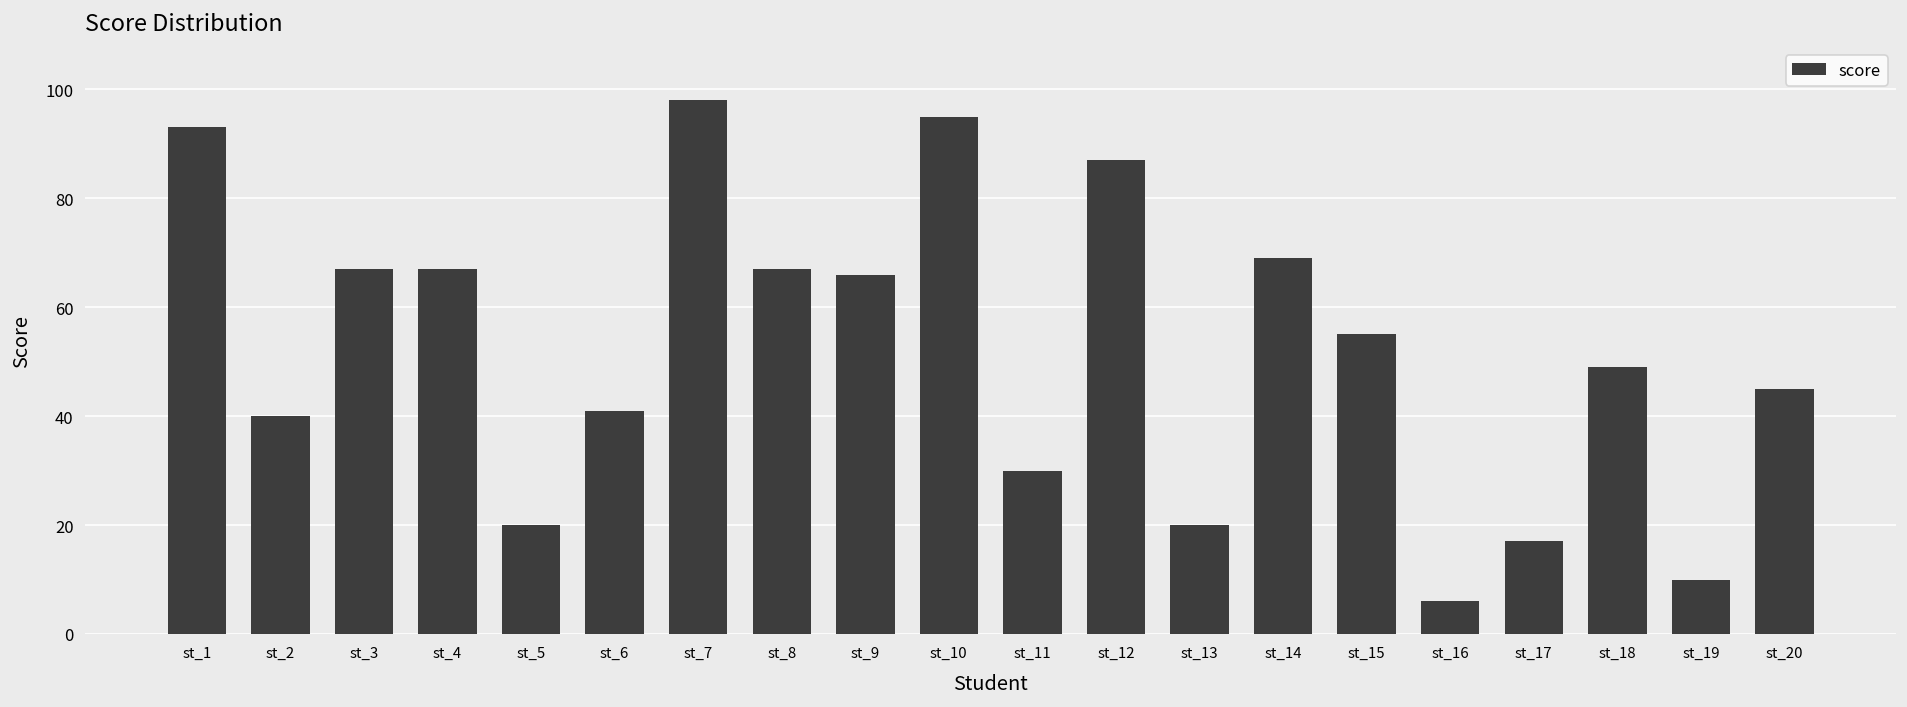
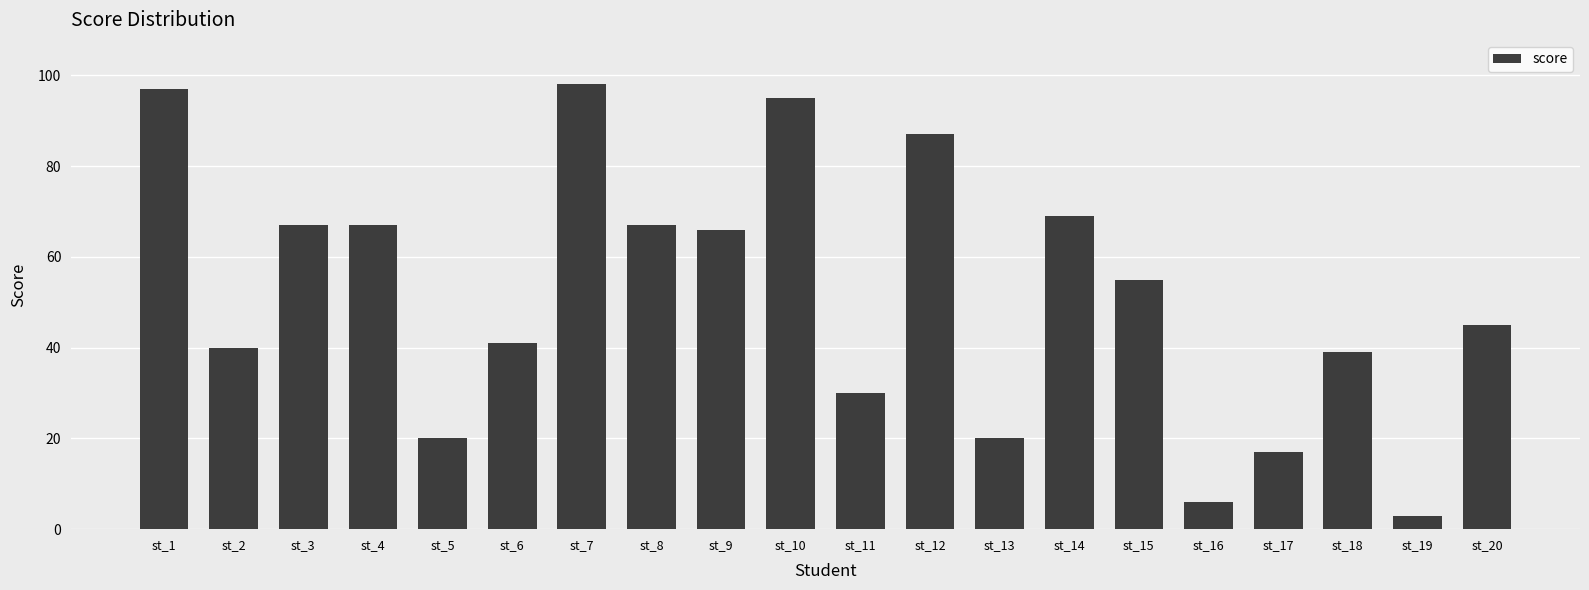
  {
-   "st_1": 93,
+   "st_1": 97,
    "st_2": 40,
    "st_3": 67,
    "st_4": 67,
    "st_5": 20,
    "st_6": 41,
    "st_7": 98,
    "st_8": 67,
    "st_9": 66,
    "st_10": 95,
    "st_11": 30,
    "st_12": 87,
    "st_13": 20,
    "st_14": 69,
    "st_15": 55,
    "st_16": 6,
    "st_17": 17,
-   "st_18": 49,
-   "st_19": 10,
+   "st_18": 39,
+   "st_19": 3,
    "st_20": 45
  }
